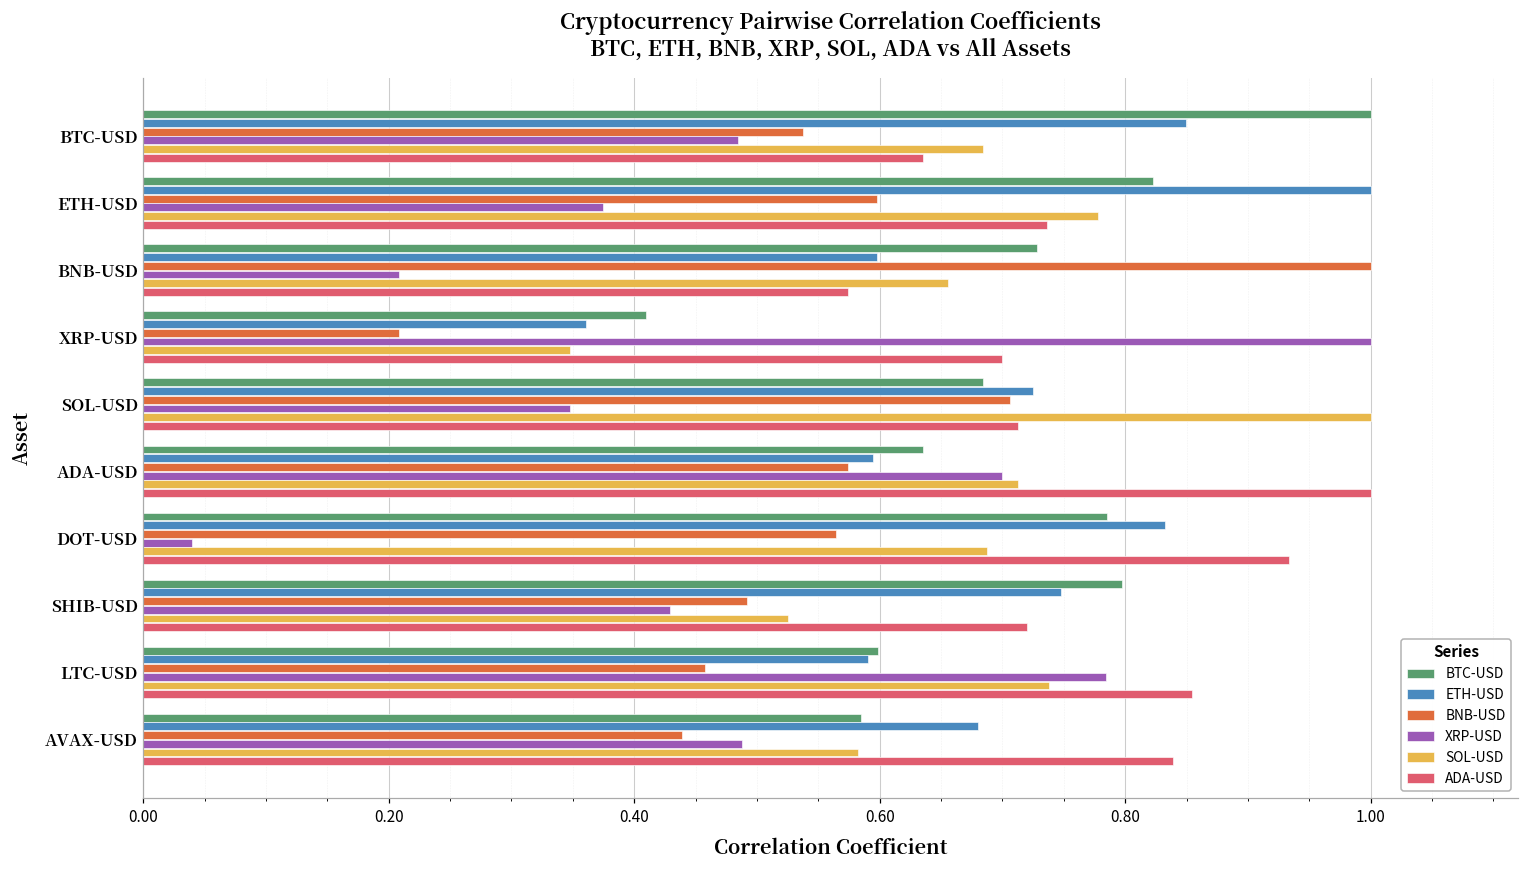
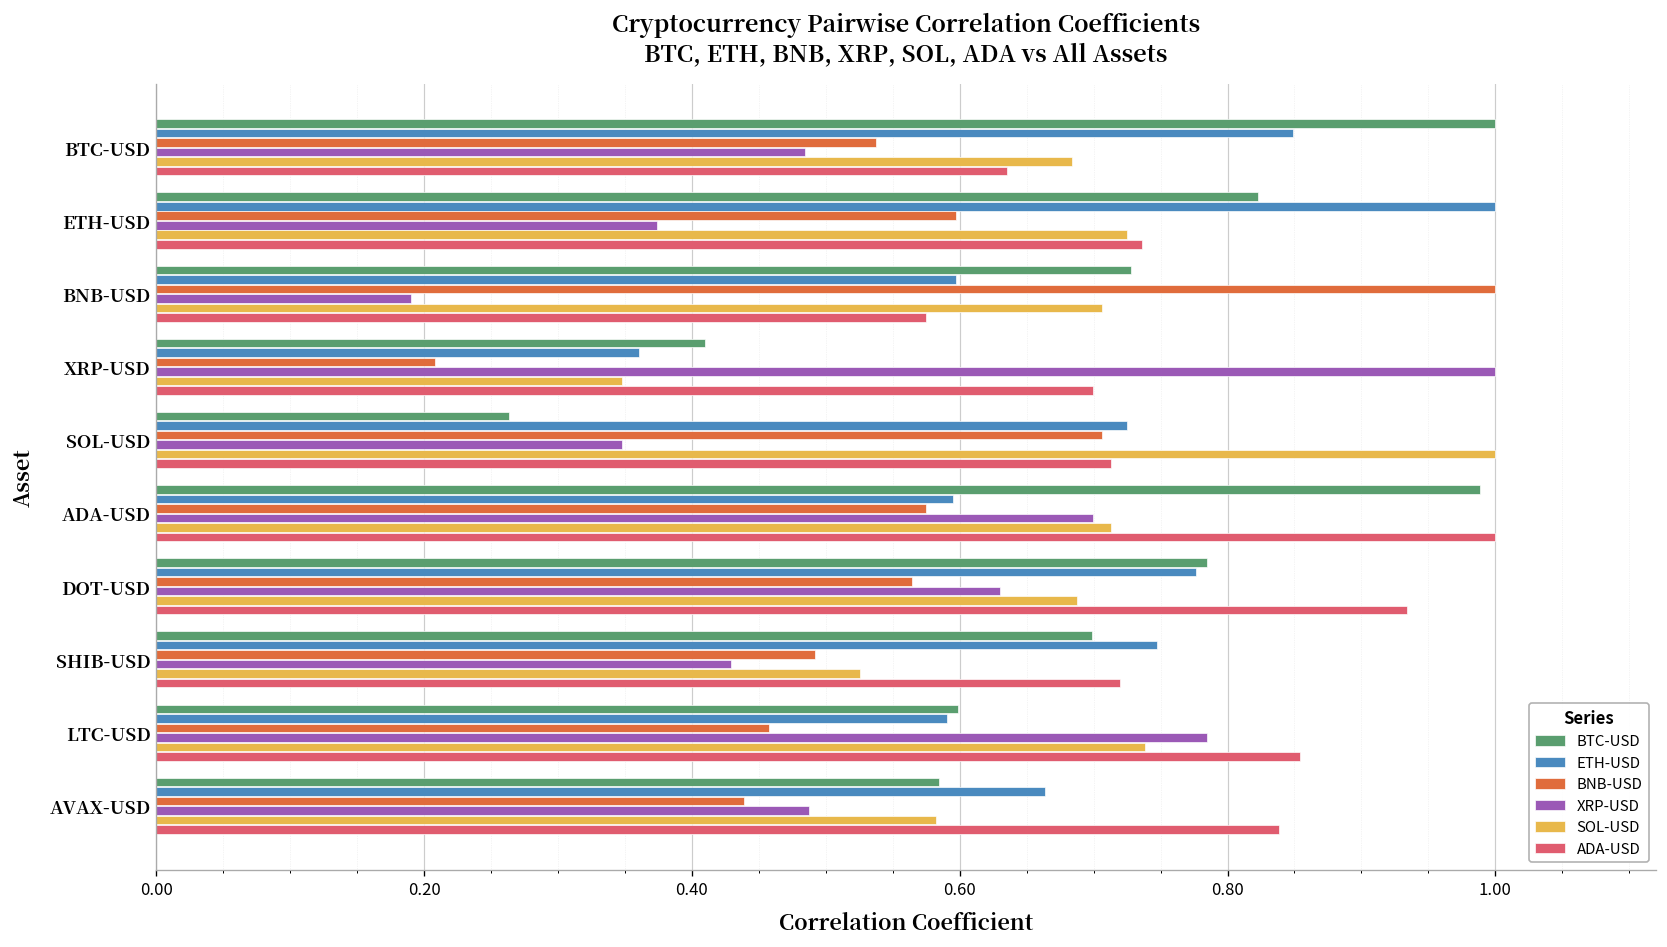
  {
    "BTC-USD": {
      "BTC-USD": 1.000,
      "ETH-USD": 0.823,
      "BNB-USD": 0.728,
      "XRP-USD": 0.410,
-     "SOL-USD": 0.684,
-     "ADA-USD": 0.635,
+     "SOL-USD": 0.263,
+     "ADA-USD": 0.988,
      "DOT-USD": 0.785,
-     "SHIB-USD": 0.798,
+     "SHIB-USD": 0.699,
      "LTC-USD": 0.599,
      "AVAX-USD": 0.585
    },
    "ETH-USD": {
      "BTC-USD": 0.849,
      "ETH-USD": 1.000,
      "BNB-USD": 0.597,
      "XRP-USD": 0.361,
      "SOL-USD": 0.725,
      "ADA-USD": 0.595,
-     "DOT-USD": 0.833,
+     "DOT-USD": 0.776,
      "SHIB-USD": 0.748,
      "LTC-USD": 0.591,
-     "AVAX-USD": 0.680
+     "AVAX-USD": 0.664
    },
    "XRP-USD": {
      "BTC-USD": 0.484,
      "ETH-USD": 0.374,
-     "BNB-USD": 0.208,
+     "BNB-USD": 0.190,
      "XRP-USD": 1.000,
      "SOL-USD": 0.348,
      "ADA-USD": 0.699,
-     "DOT-USD": 0.040,
+     "DOT-USD": 0.630,
      "SHIB-USD": 0.429,
      "LTC-USD": 0.784,
      "AVAX-USD": 0.488
    },
    "SOL-USD": {
      "BTC-USD": 0.684,
-     "ETH-USD": 0.778,
-     "BNB-USD": 0.656,
+     "ETH-USD": 0.725,
+     "BNB-USD": 0.706,
      "XRP-USD": 0.348,
      "SOL-USD": 1.000,
      "ADA-USD": 0.713,
      "DOT-USD": 0.688,
      "SHIB-USD": 0.526,
      "LTC-USD": 0.738,
      "AVAX-USD": 0.582
    }
  }
